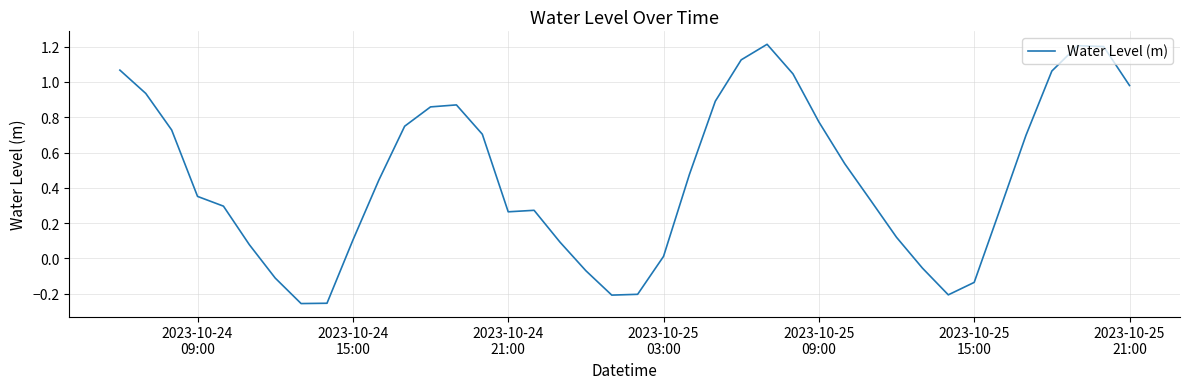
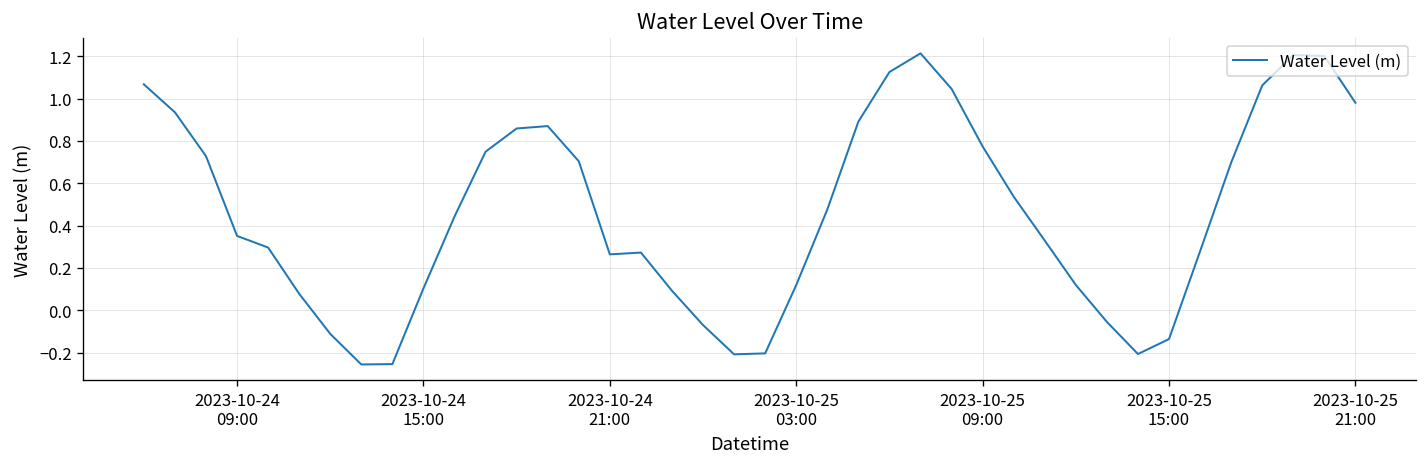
  {
    "2023-10-24 09:00": 0.35,
    "2023-10-24 15:00": 0.10,
    "2023-10-24 21:00": 0.26,
-   "2023-10-25 03:00": 0.01,
+   "2023-10-25 03:00": 0.12,
    "2023-10-25 09:00": 0.77,
    "2023-10-25 15:00": -0.14,
    "2023-10-25 21:00": 0.98
  }
